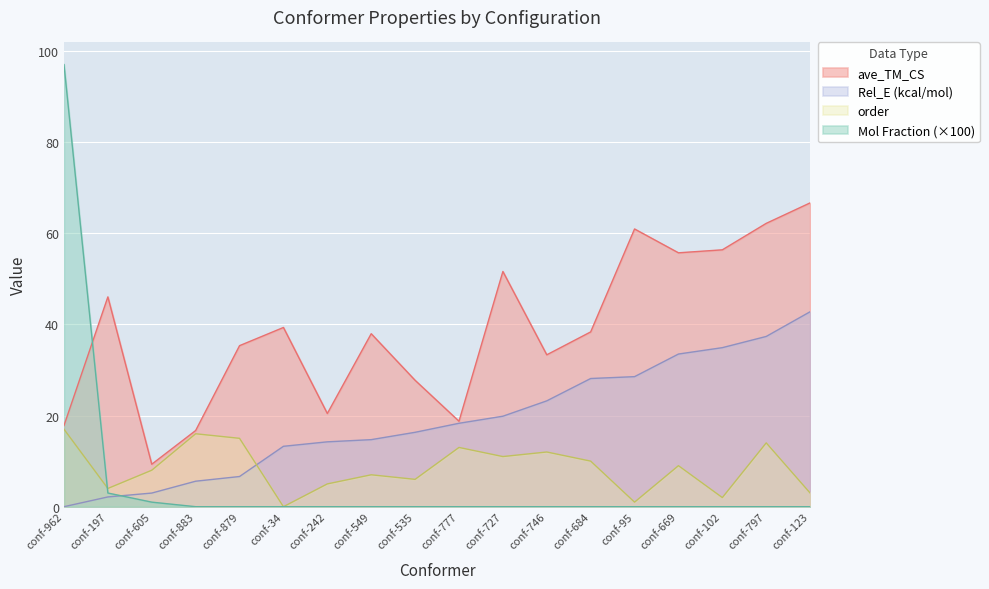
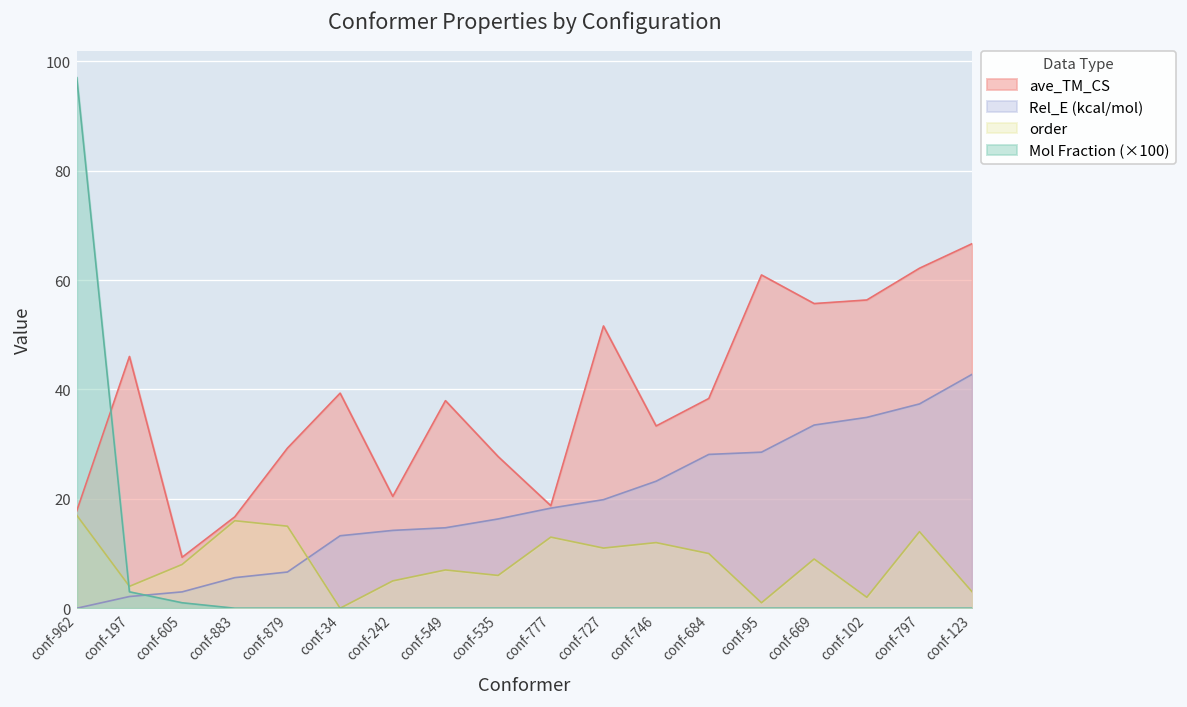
  {
    "ave_TM_CS": {
      "conf-962": 18,
      "conf-197": 46,
      "conf-605": 9,
      "conf-883": 17,
-     "conf-879": 35,
+     "conf-879": 29,
      "conf-34": 39,
      "conf-242": 20,
      "conf-549": 38,
      "conf-535": 28,
      "conf-727": 52,
      "conf-746": 33,
      "conf-684": 38,
      "conf-95": 61,
      "conf-669": 56,
      "conf-102": 56,
      "conf-797": 62,
      "conf-123": 67
    }
  }
